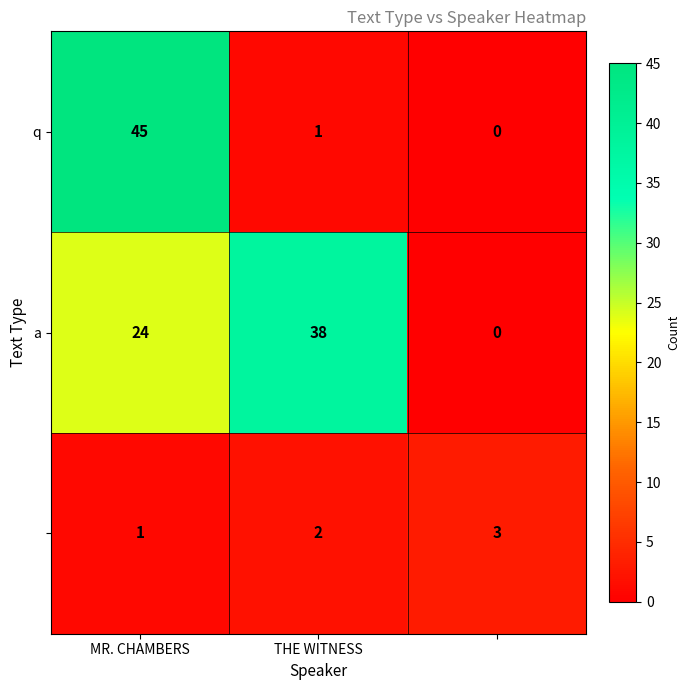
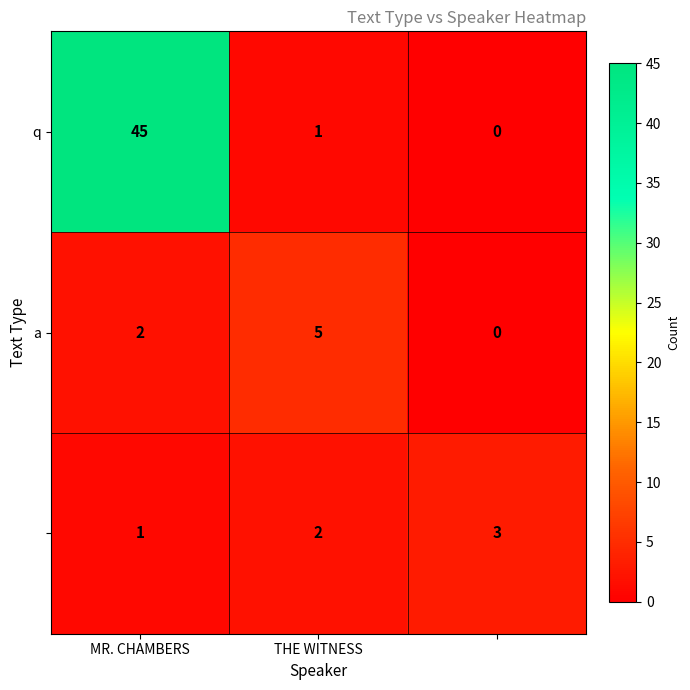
  {
    "q": {
      "MR. CHAMBERS": 45,
      "THE WITNESS": 1
    },
    "a": {
-     "MR. CHAMBERS": 24,
-     "THE WITNESS": 38
+     "MR. CHAMBERS": 2,
+     "THE WITNESS": 5
    }
  }
